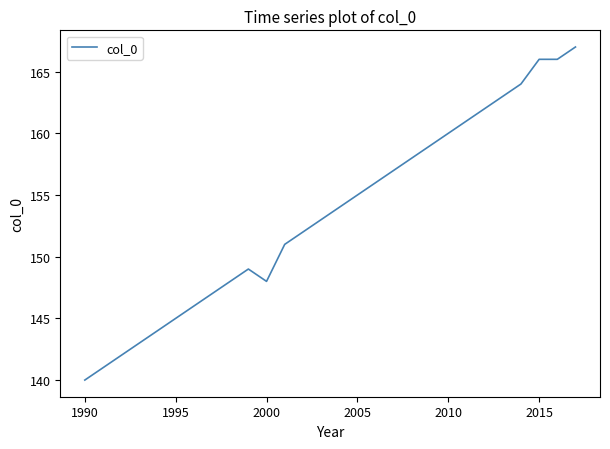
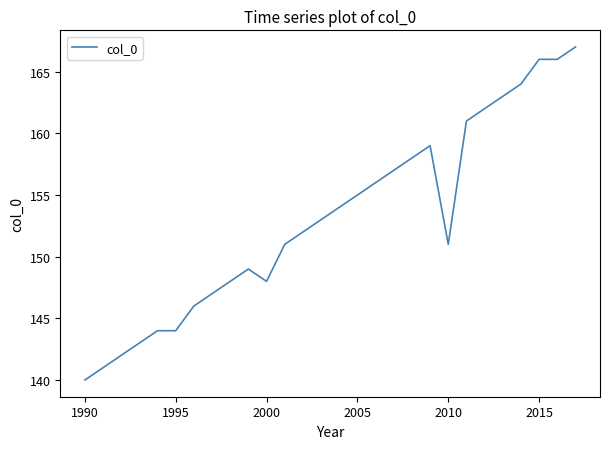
  {
    "1990": 140,
-   "1995": 145,
+   "1995": 144,
    "2000": 148,
    "2005": 155,
-   "2010": 160,
+   "2010": 151,
    "2015": 166
  }
